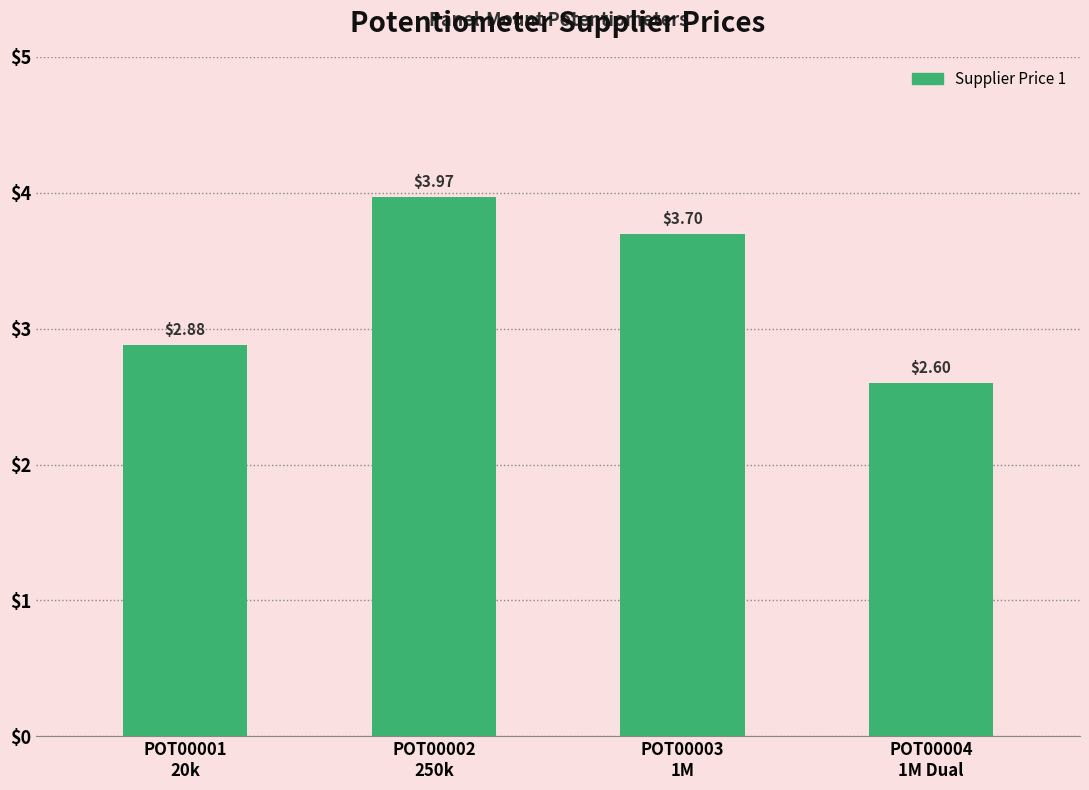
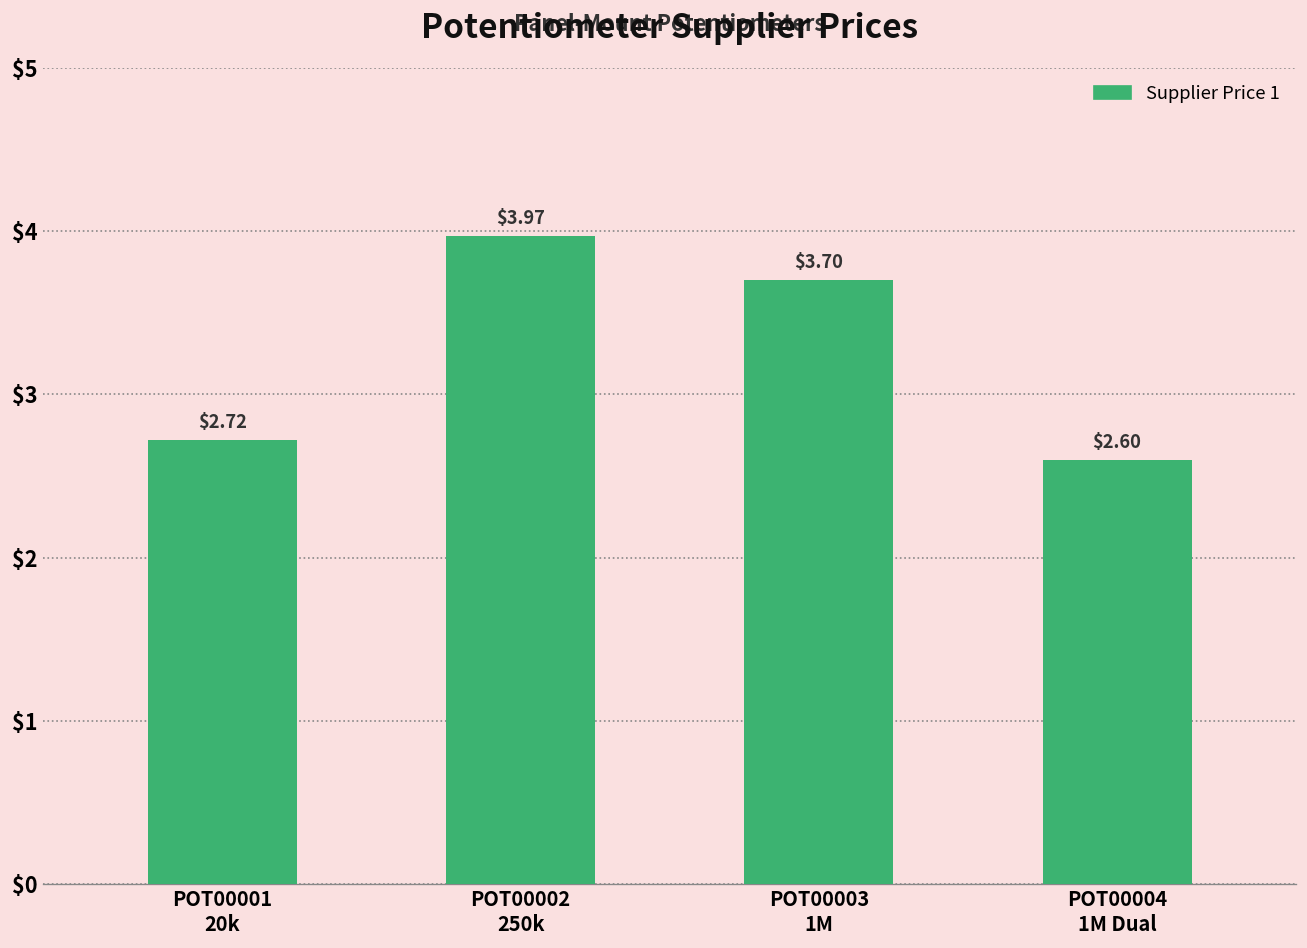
  {
-   "POT00001 20k": "$2.88",
+   "POT00001 20k": "$2.72",
    "POT00002 250k": "$3.97",
    "POT00003 1M": "$3.70",
    "POT00004 1M Dual": "$2.60"
  }
